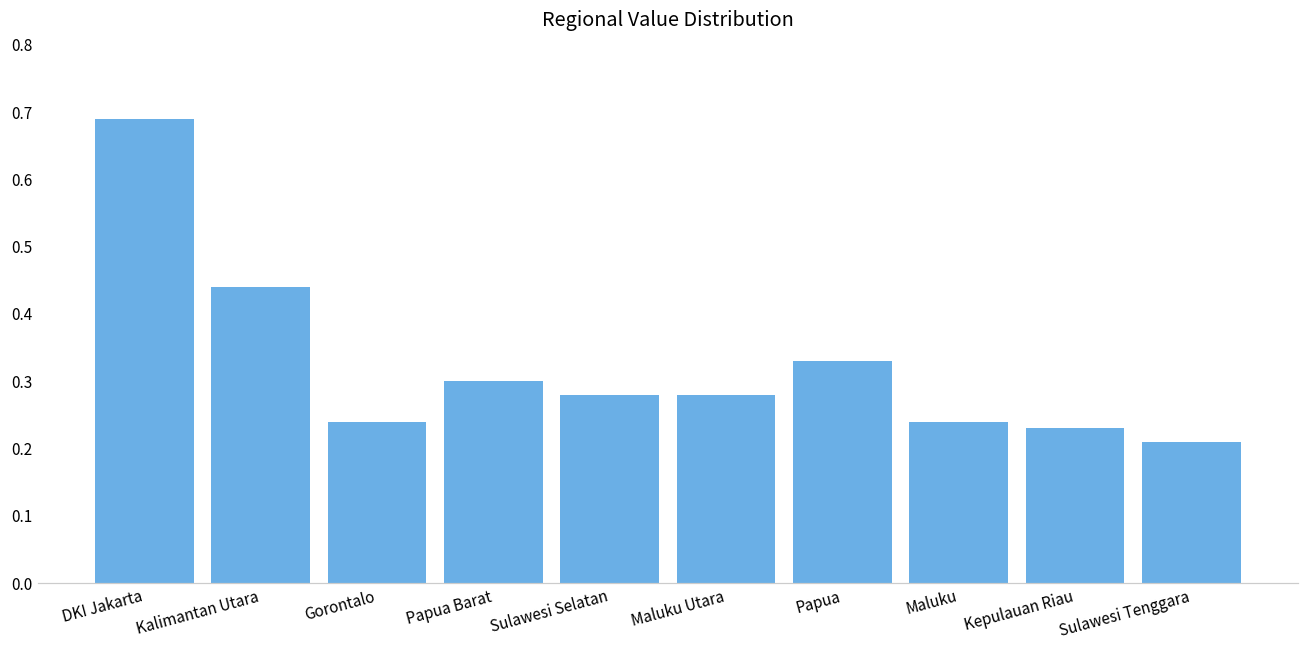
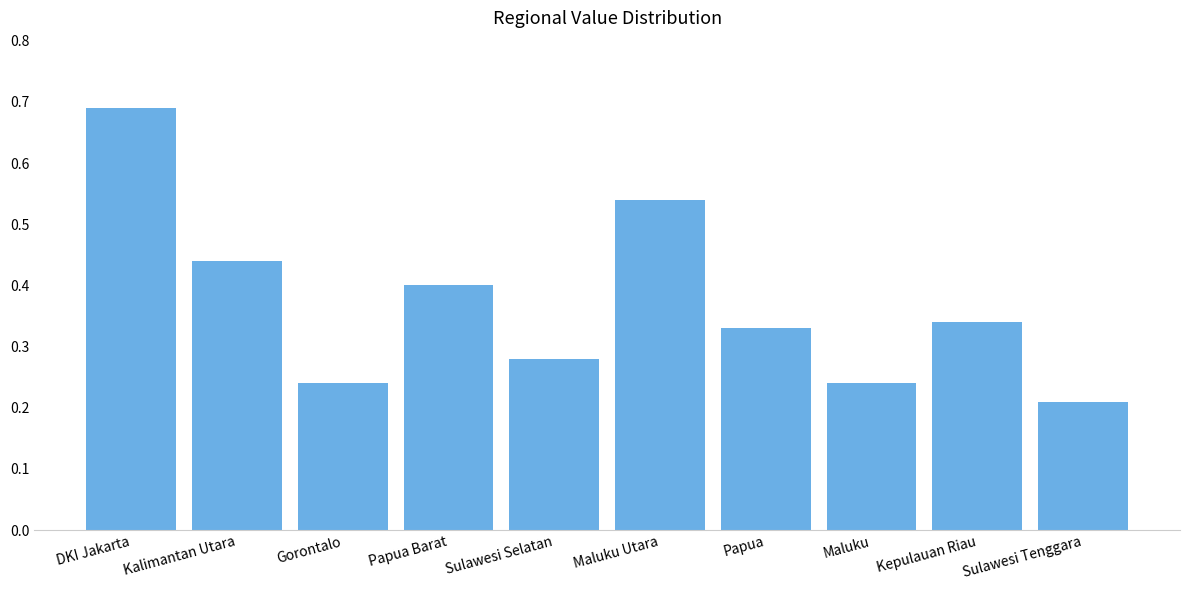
  {
    "DKI Jakarta": 0.69,
    "Kalimantan Utara": 0.44,
    "Gorontalo": 0.24,
-   "Papua Barat": 0.3,
+   "Papua Barat": 0.4,
    "Sulawesi Selatan": 0.28,
-   "Maluku Utara": 0.28,
+   "Maluku Utara": 0.54,
    "Papua": 0.33,
    "Maluku": 0.24,
-   "Kepulauan Riau": 0.23,
+   "Kepulauan Riau": 0.34,
    "Sulawesi Tenggara": 0.21
  }
